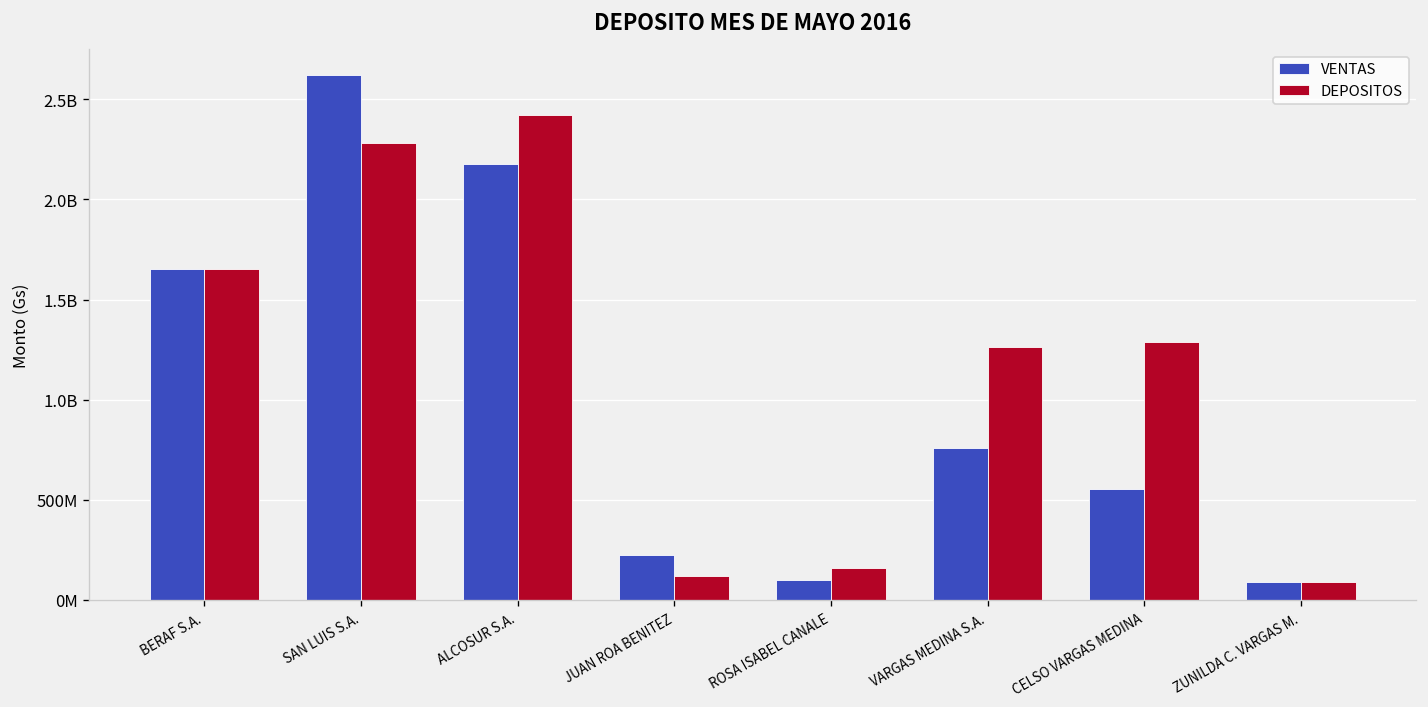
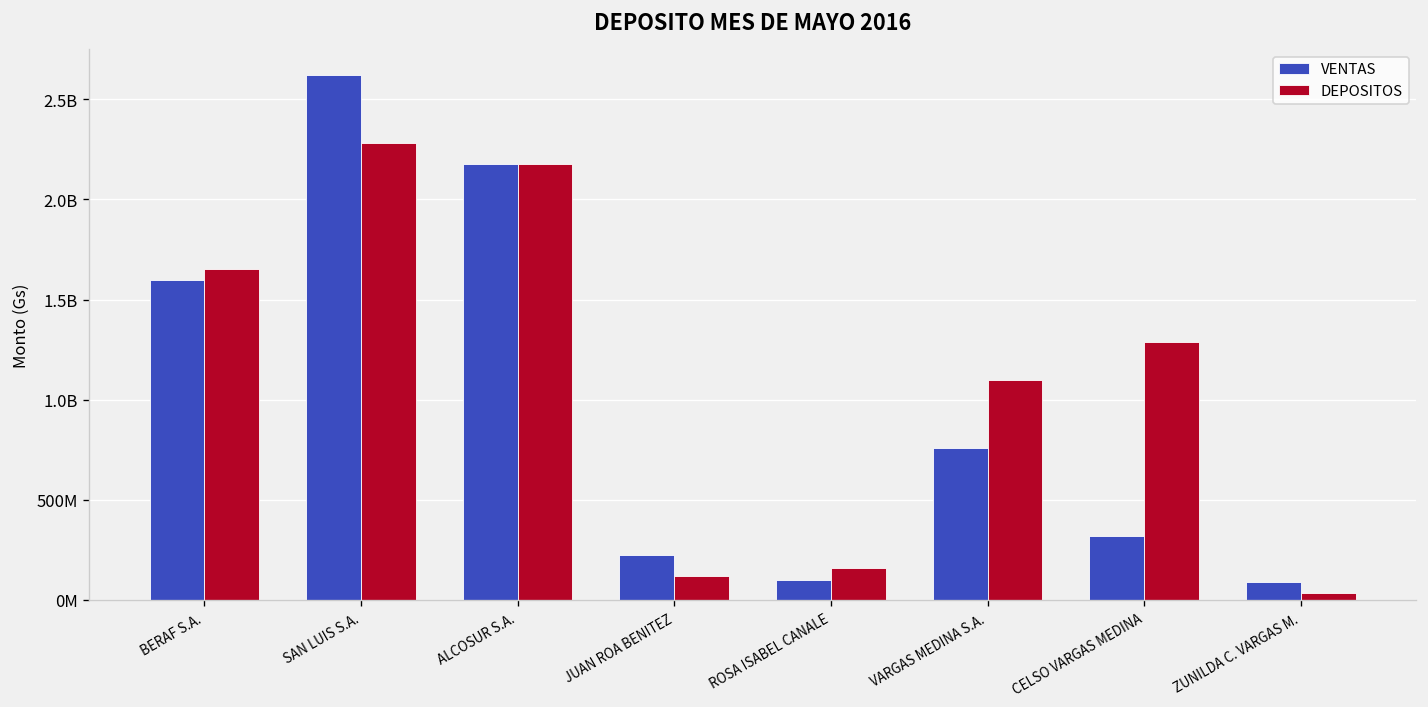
  {
    "VENTAS": {
-     "BERAF S.A.": 1650000000,
+     "BERAF S.A.": 1600000000,
      "SAN LUIS S.A.": 2620000000,
      "ALCOSUR S.A.": 2180000000,
      "JUAN ROA BENITEZ": 220000000,
      "ROSA ISABEL CANALE": 100000000,
      "VARGAS MEDINA S.A.": 760000000,
-     "CELSO VARGAS MEDINA": 550000000,
+     "CELSO VARGAS MEDINA": 320000000,
      "ZUNILDA C. VARGAS M.": 90000000
    },
    "DEPOSITOS": {
      "BERAF S.A.": 1650000000,
      "SAN LUIS S.A.": 2280000000,
-     "ALCOSUR S.A.": 2420000000,
+     "ALCOSUR S.A.": 2180000000,
      "JUAN ROA BENITEZ": 120000000,
      "ROSA ISABEL CANALE": 160000000,
-     "VARGAS MEDINA S.A.": 1260000000,
+     "VARGAS MEDINA S.A.": 1100000000,
      "CELSO VARGAS MEDINA": 1290000000,
-     "ZUNILDA C. VARGAS M.": 90000000
+     "ZUNILDA C. VARGAS M.": 30000000
    }
  }
